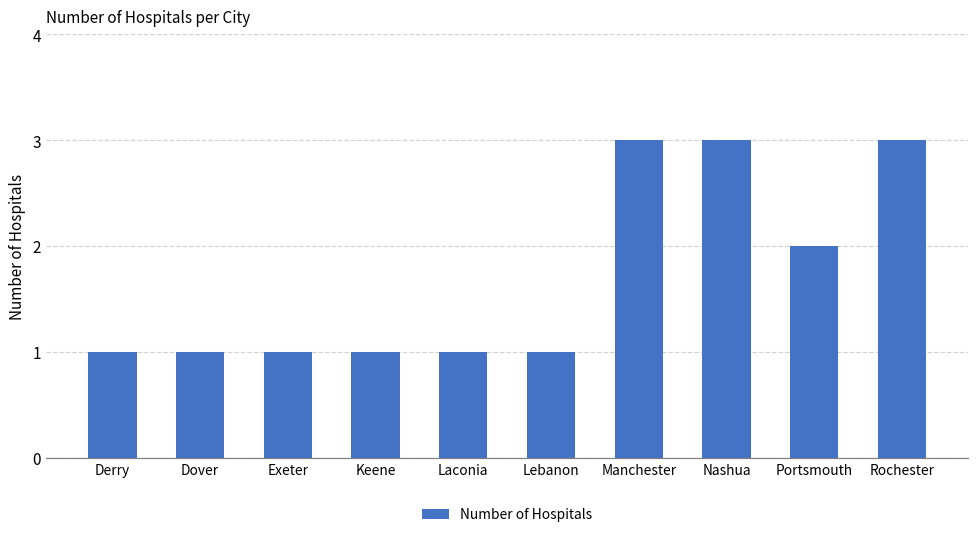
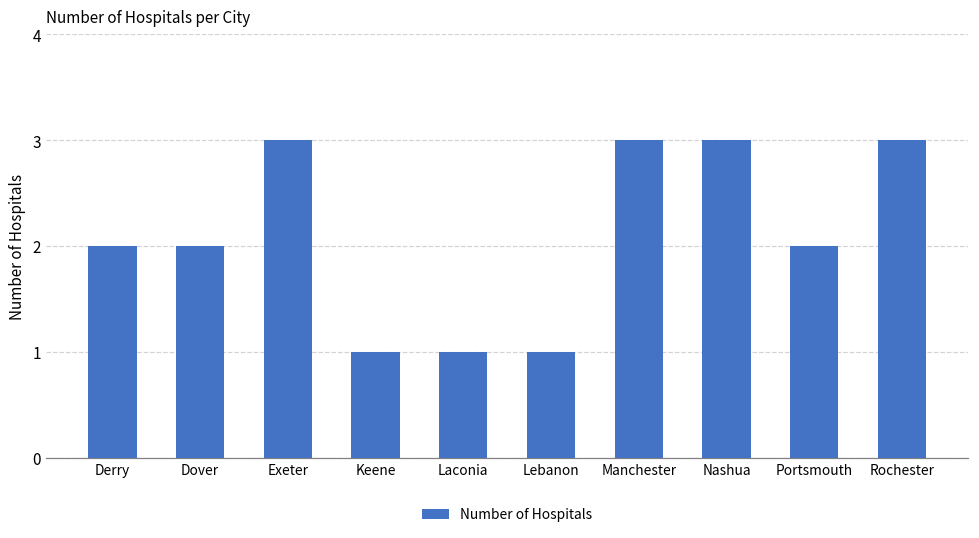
  {
-   "Derry": 1,
-   "Dover": 1,
-   "Exeter": 1,
+   "Derry": 2,
+   "Dover": 2,
+   "Exeter": 3,
    "Keene": 1,
    "Laconia": 1,
    "Lebanon": 1,
    "Manchester": 3,
    "Nashua": 3,
    "Portsmouth": 2,
    "Rochester": 3
  }
